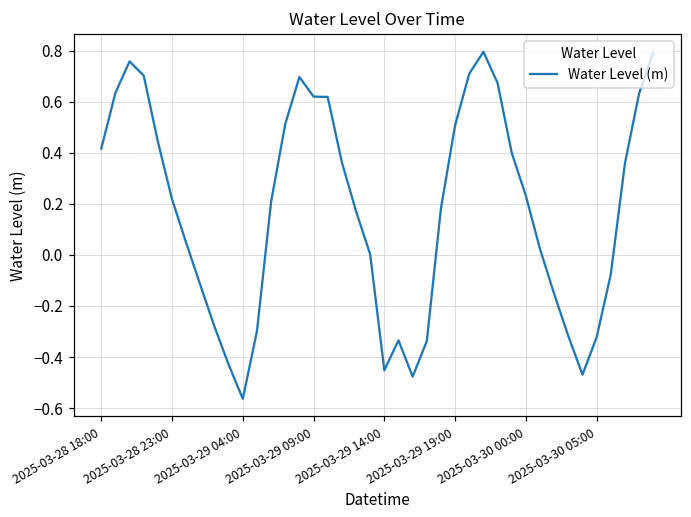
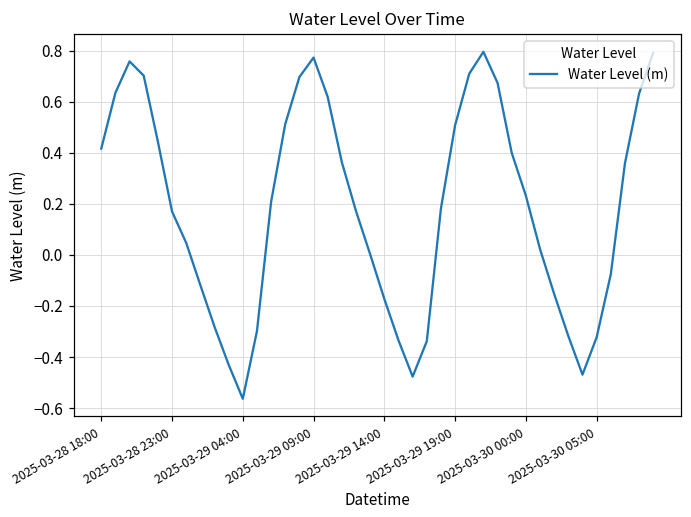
  {
    "2025-03-28 18:00": 0.42,
-   "2025-03-28 23:00": 0.22,
+   "2025-03-28 23:00": 0.17,
    "2025-03-29 04:00": -0.56,
-   "2025-03-29 09:00": 0.62,
-   "2025-03-29 14:00": -0.45,
+   "2025-03-29 09:00": 0.77,
+   "2025-03-29 14:00": -0.17,
    "2025-03-29 19:00": 0.51,
    "2025-03-30 00:00": 0.23,
    "2025-03-30 05:00": -0.32
  }
